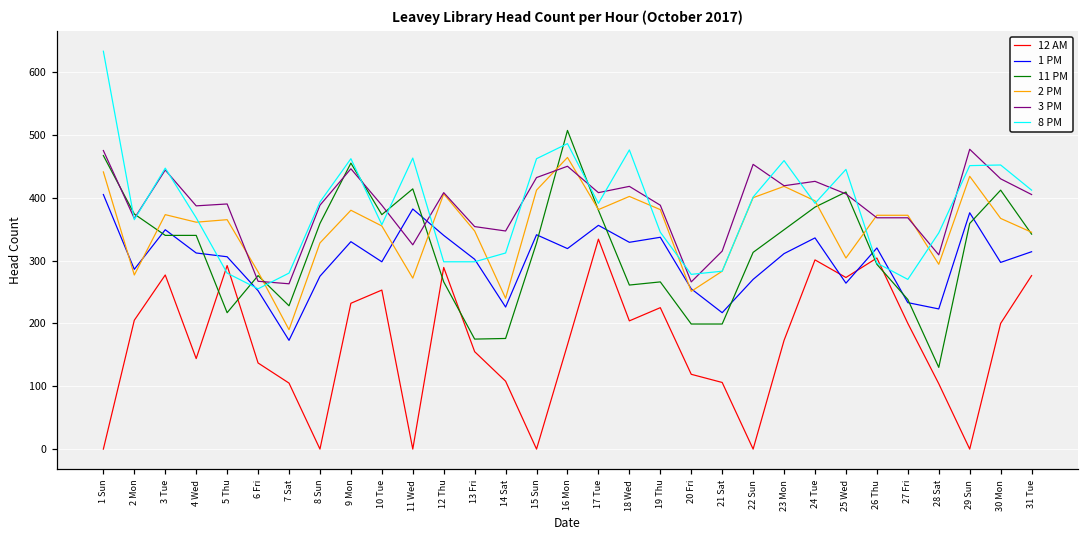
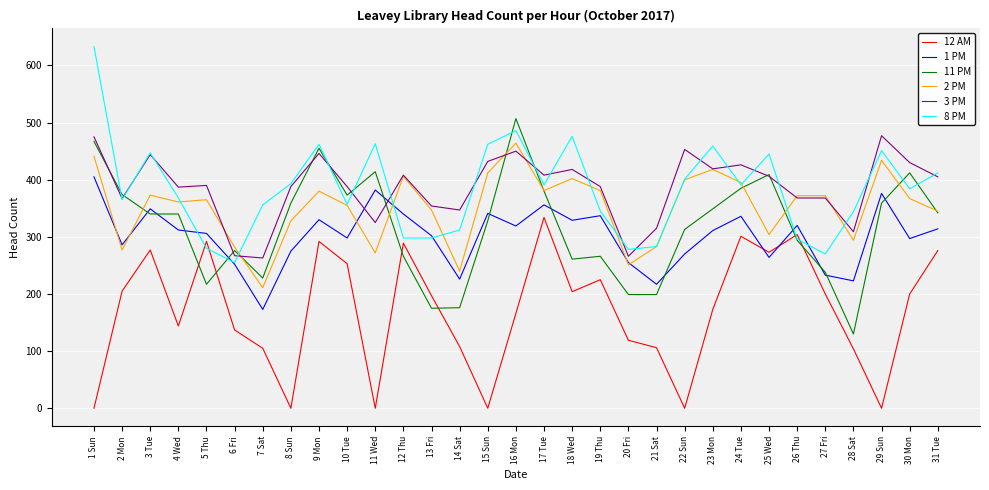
  {
    "12 AM": {
      "1 Sun": 0,
      "2 Mon": 210,
      "3 Tue": 280,
      "4 Wed": 140,
      "5 Thu": 290,
      "6 Fri": 140,
      "7 Sat": 110,
      "8 Sun": 0,
-     "9 Mon": 230,
+     "9 Mon": 290,
      "10 Tue": 250,
      "11 Wed": 0,
      "12 Thu": 290,
-     "13 Fri": 160,
+     "13 Fri": 200,
      "14 Sat": 110,
      "15 Sun": 0,
      "16 Mon": 170,
      "17 Tue": 330,
      "18 Wed": 200,
      "19 Thu": 230,
      "20 Fri": 120,
      "21 Sat": 110,
      "22 Sun": 0,
      "23 Mon": 170,
      "24 Tue": 300,
      "25 Wed": 270,
      "26 Thu": 300,
      "27 Fri": 200,
      "28 Sat": 100,
      "29 Sun": 0,
      "30 Mon": 200,
      "31 Tue": 280
    },
    "1 PM": {
      "1 Sun": 410,
      "2 Mon": 290,
      "3 Tue": 350,
      "4 Wed": 310,
      "5 Thu": 310,
      "7 Sat": 170,
      "8 Sun": 280,
      "9 Mon": 330,
      "10 Tue": 300,
      "11 Wed": 380,
      "12 Thu": 340,
      "14 Sat": 230,
      "15 Sun": 340,
      "16 Mon": 320,
      "17 Tue": 360,
      "18 Wed": 330,
      "19 Thu": 340,
      "21 Sat": 220,
      "22 Sun": 270,
      "23 Mon": 310,
      "24 Tue": 340,
      "25 Wed": 260,
      "26 Thu": 320,
      "27 Fri": 230,
      "28 Sat": 220,
      "29 Sun": 380,
      "30 Mon": 300,
      "31 Tue": 310
    },
    "11 PM": {
      "1 Sun": 470,
      "2 Mon": 370,
      "3 Tue": 340,
      "4 Wed": 340,
      "5 Thu": 220,
      "6 Fri": 280,
      "7 Sat": 230,
      "8 Sun": 360,
      "9 Mon": 460,
      "10 Tue": 370,
      "11 Wed": 410,
      "12 Thu": 270,
      "13 Fri": 180,
      "14 Sat": 180,
      "15 Sun": 330,
      "16 Mon": 510,
      "18 Wed": 260,
      "19 Thu": 270,
      "20 Fri": 200,
      "21 Sat": 200,
      "22 Sun": 310,
      "23 Mon": 350,
      "24 Tue": 390,
      "27 Fri": 240,
      "28 Sat": 130,
      "29 Sun": 360,
      "30 Mon": 410
    },
    "2 PM": {
      "1 Sun": 440,
      "2 Mon": 280,
      "3 Tue": 370,
      "4 Wed": 360,
      "5 Thu": 370,
      "6 Fri": 280,
-     "7 Sat": 190,
+     "7 Sat": 210,
      "8 Sun": 330,
      "9 Mon": 380,
      "11 Wed": 270,
      "13 Fri": 350,
      "14 Sat": 240,
      "15 Sun": 410,
      "16 Mon": 460,
      "18 Wed": 400,
      "19 Thu": 380,
      "25 Wed": 300,
      "28 Sat": 290,
      "29 Sun": 430,
      "30 Mon": 370
    },
    "3 PM": {
      "1 Sun": 480,
      "4 Wed": 390,
      "5 Thu": 390,
      "6 Fri": 270,
      "7 Sat": 260,
      "8 Sun": 390,
      "9 Mon": 450,
      "10 Tue": 390,
      "11 Wed": 330,
      "13 Fri": 350,
      "14 Sat": 350,
      "15 Sun": 430,
      "16 Mon": 450,
      "17 Tue": 410,
      "18 Wed": 420,
      "19 Thu": 390,
      "20 Fri": 270,
      "21 Sat": 320,
      "22 Sun": 450,
      "24 Tue": 430,
      "28 Sat": 310,
      "29 Sun": 480,
      "30 Mon": 430,
      "31 Tue": 410
    },
    "8 PM": {
      "1 Sun": 630,
      "4 Wed": 370,
      "5 Thu": 280,
-     "7 Sat": 280,
+     "7 Sat": 360,
      "8 Sun": 390,
      "9 Mon": 460,
      "11 Wed": 460,
      "12 Thu": 300,
      "14 Sat": 310,
      "15 Sun": 460,
      "16 Mon": 490,
      "17 Tue": 390,
      "18 Wed": 480,
      "19 Thu": 350,
      "20 Fri": 280,
      "23 Mon": 460,
      "25 Wed": 450,
      "27 Fri": 270,
      "28 Sat": 340,
      "29 Sun": 450,
-     "30 Mon": 450,
+     "30 Mon": 380,
      "31 Tue": 410
    }
  }
